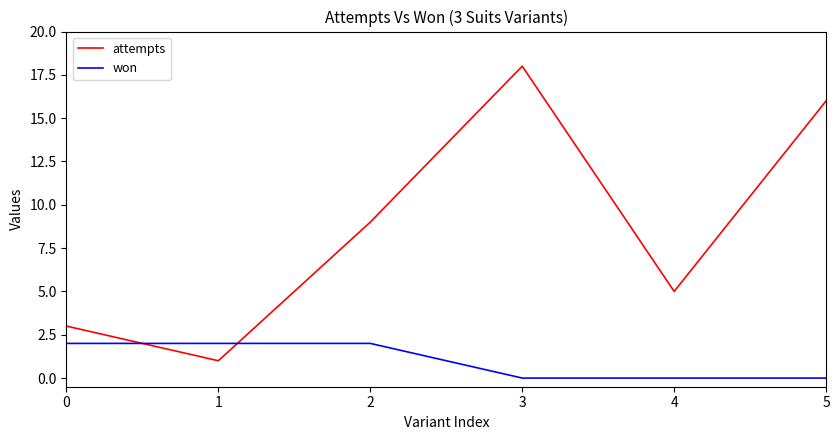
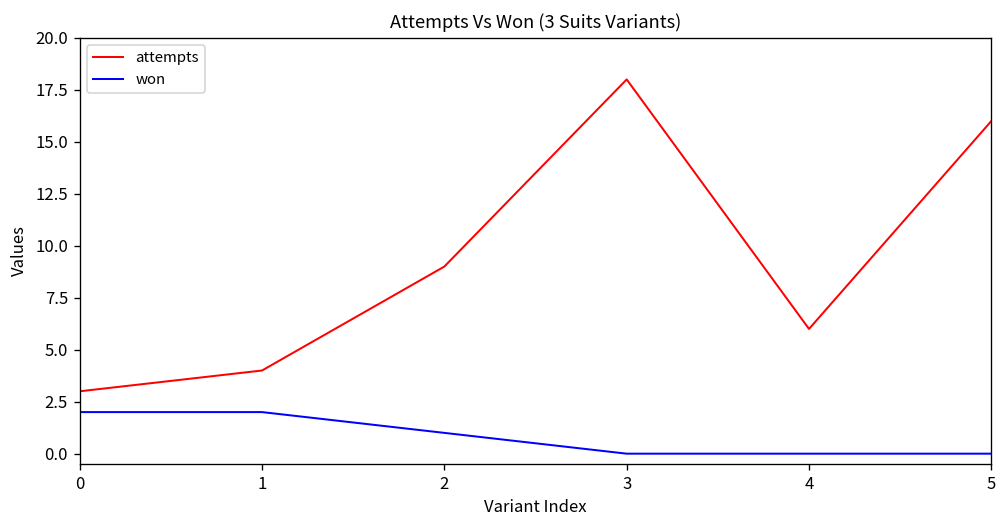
  {
    "attempts": {
      "0": 3,
-     "1": 1,
+     "1": 4,
      "2": 9,
      "3": 18,
-     "4": 5,
+     "4": 6,
      "5": 16
    },
    "won": {
      "0": 2,
      "1": 2,
-     "2": 2,
+     "2": 1,
      "3": 0,
      "4": 0,
      "5": 0
    }
  }
